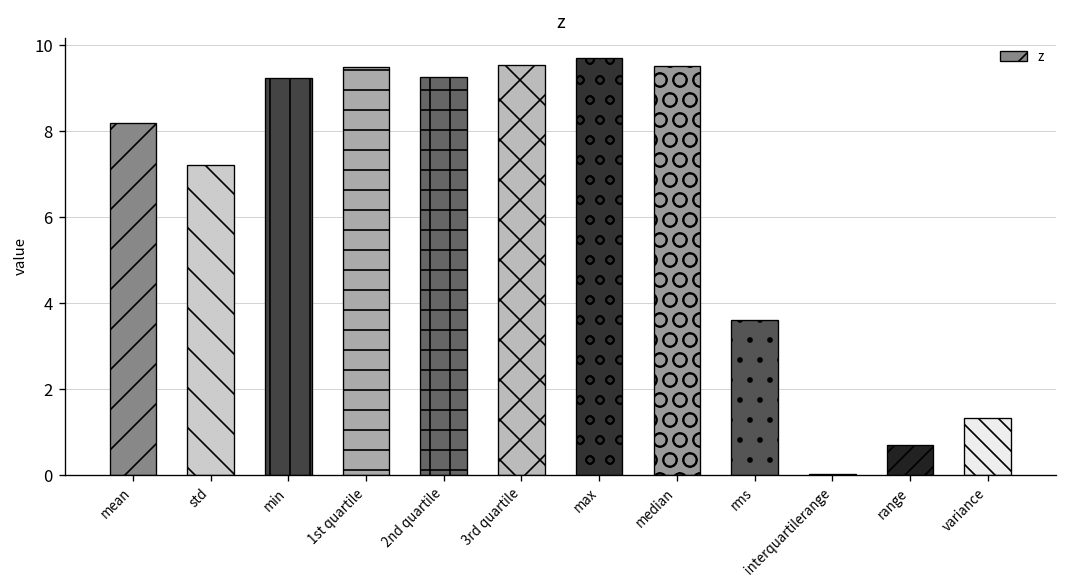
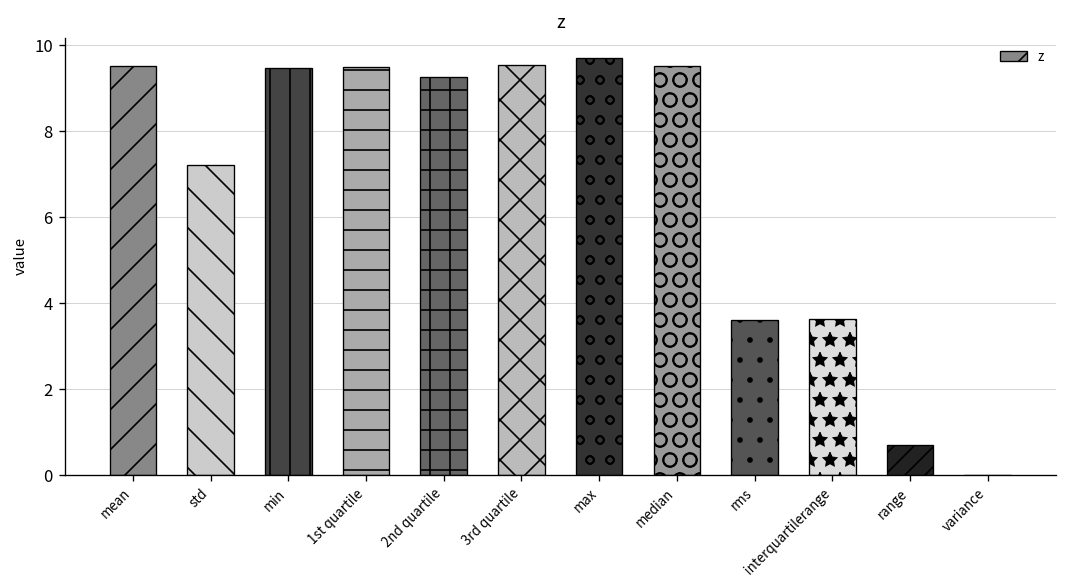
  {
-   "mean": 8.2,
+   "mean": 9.5,
    "std": 7.2,
-   "min": 9.2,
+   "min": 9.5,
    "1st quartile": 9.5,
    "2nd quartile": 9.3,
    "3rd quartile": 9.5,
    "max": 9.7,
    "median": 9.5,
    "rms": 3.6,
-   "interquartilerange": 0.0,
+   "interquartilerange": 3.6,
    "range": 0.7,
-   "variance": 1.3
+   "variance": 0.0
  }
